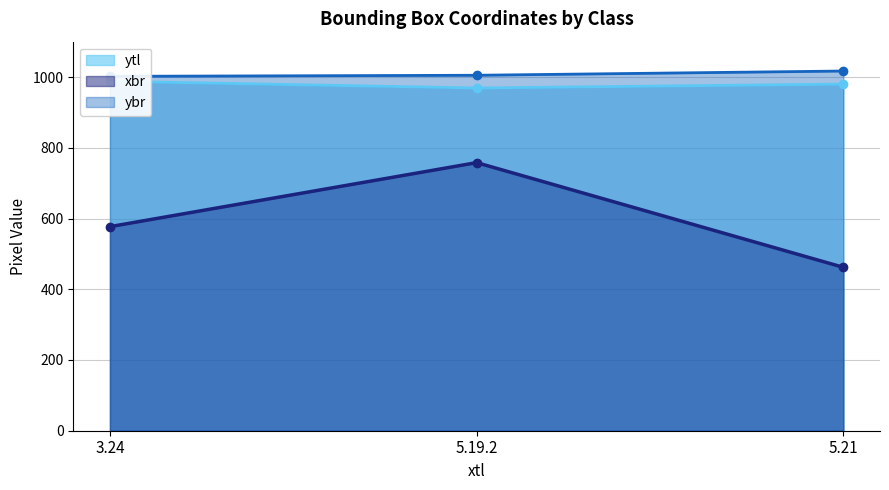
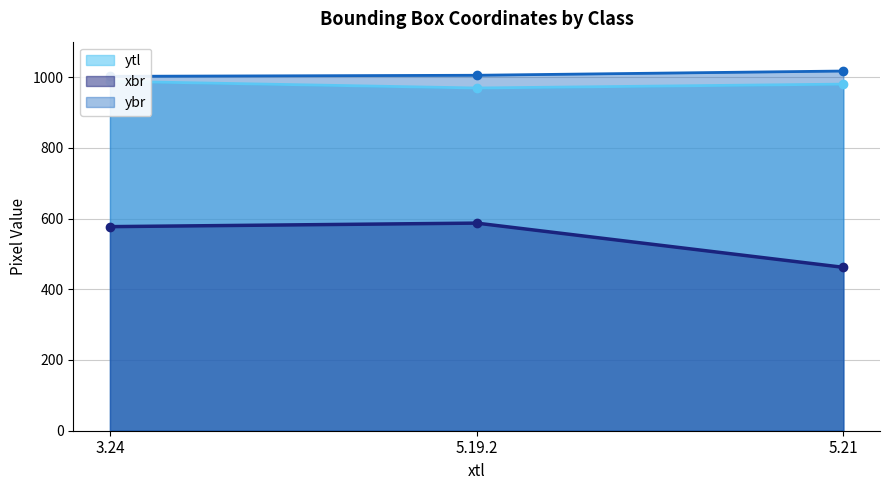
  {
    "xbr": {
      "3.24": 580,
-     "5.19.2": 760,
+     "5.19.2": 590,
      "5.21": 460
    }
  }
